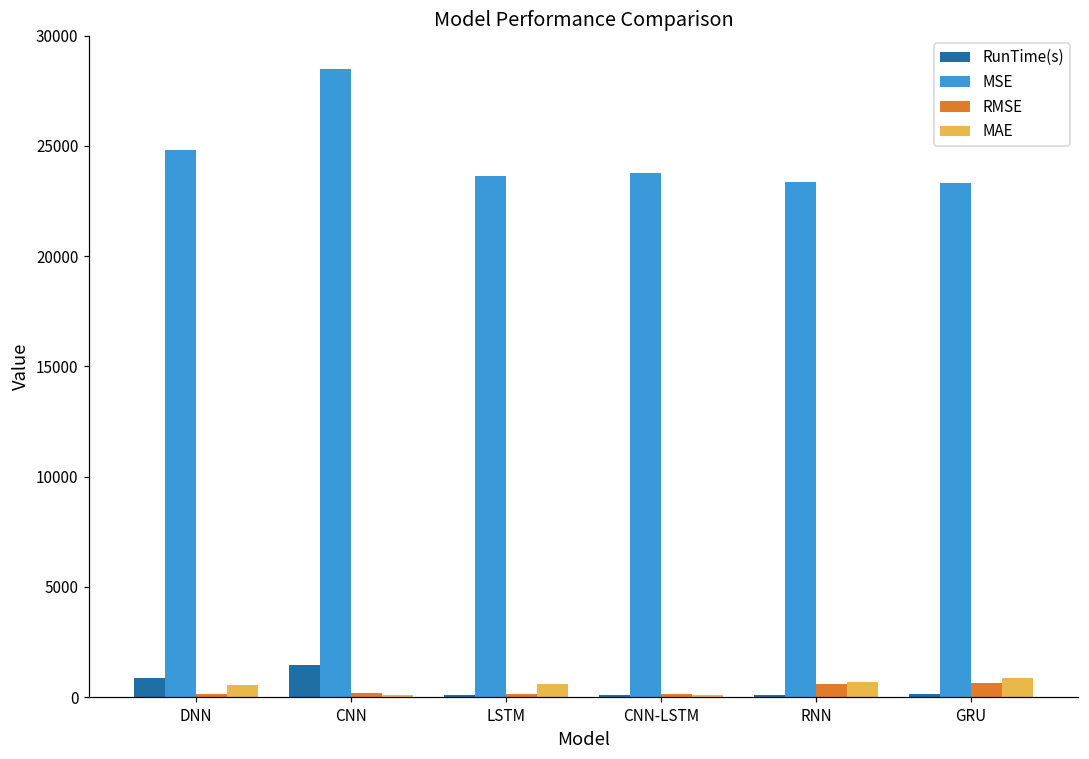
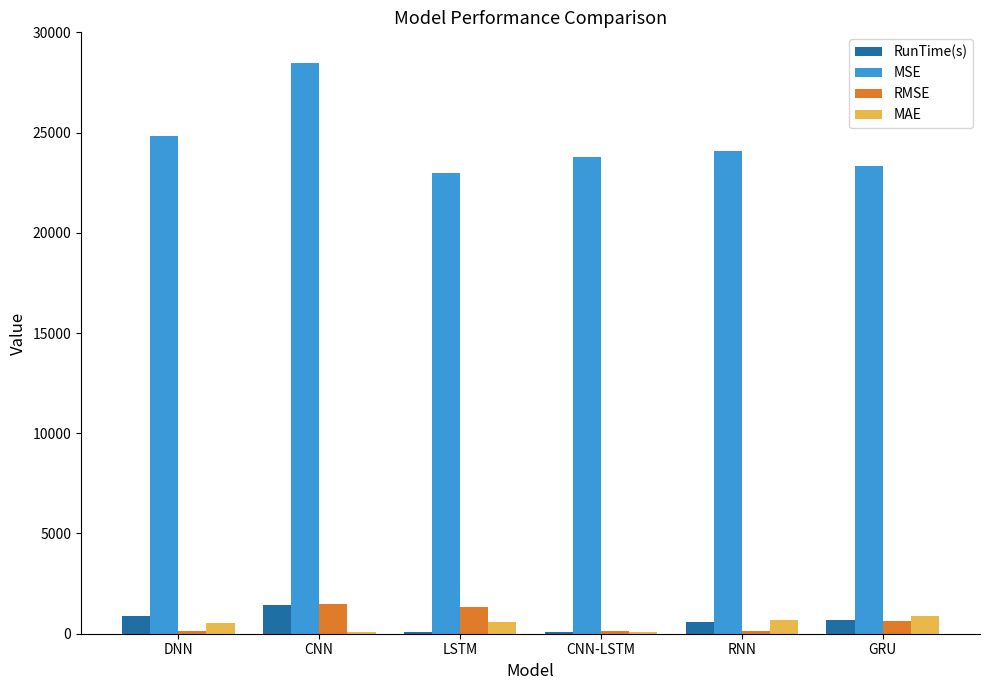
  {
    "RunTime(s)": {
      "DNN": 900,
      "CNN": 1400,
-     "RNN": 100,
-     "GRU": 100
+     "RNN": 600,
+     "GRU": 700
    },
    "MSE": {
      "DNN": 24800,
      "CNN": 28500,
-     "LSTM": 23700,
+     "LSTM": 23000,
      "CNN-LSTM": 23800,
-     "RNN": 23400,
+     "RNN": 24100,
      "GRU": 23300
    },
    "RMSE": {
      "DNN": 200,
-     "CNN": 200,
-     "LSTM": 200,
+     "CNN": 1500,
+     "LSTM": 1300,
      "CNN-LSTM": 200,
-     "RNN": 600,
+     "RNN": 200,
      "GRU": 700
    },
    "MAE": {
      "DNN": 500,
      "LSTM": 600,
      "RNN": 700,
      "GRU": 900
    }
  }
